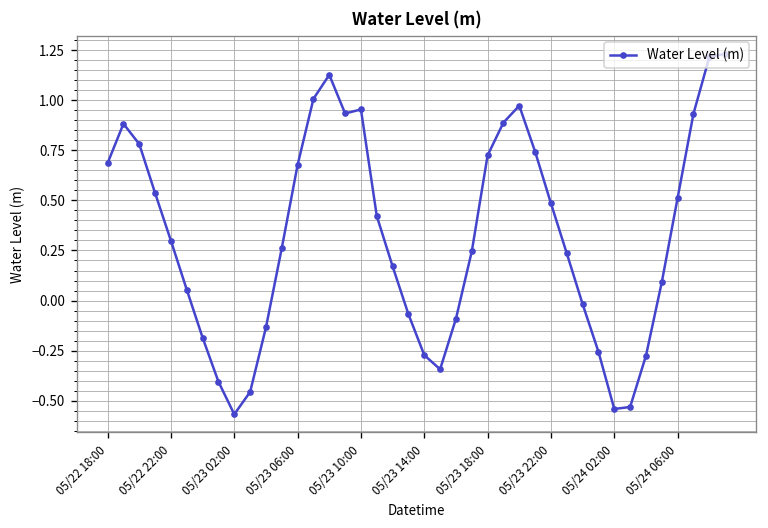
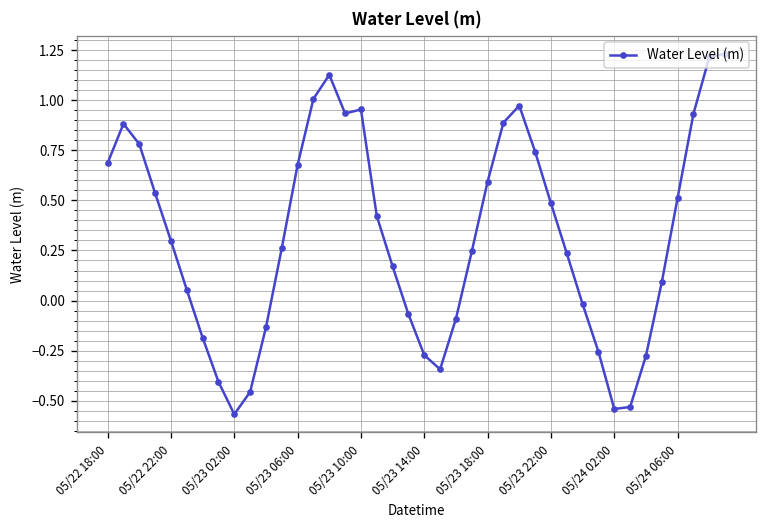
  {
    "05/22 18:00": 0.69,
    "05/22 22:00": 0.30,
    "05/23 02:00": -0.57,
    "05/23 06:00": 0.68,
    "05/23 10:00": 0.95,
    "05/23 14:00": -0.27,
-   "05/23 18:00": 0.72,
+   "05/23 18:00": 0.59,
    "05/23 22:00": 0.48,
    "05/24 02:00": -0.54,
    "05/24 06:00": 0.51
  }
